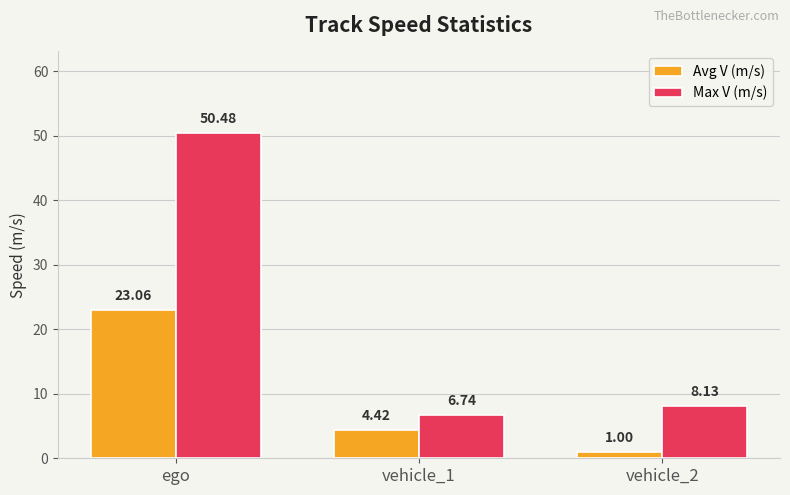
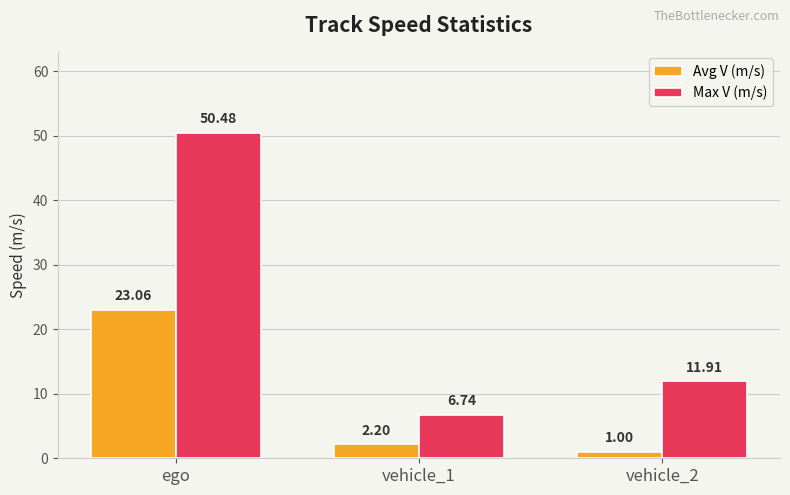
  {
    "Avg V (m/s)": {
      "ego": 23.06,
-     "vehicle_1": 4.42,
+     "vehicle_1": 2.20,
      "vehicle_2": 1.00
    },
    "Max V (m/s)": {
      "ego": 50.48,
      "vehicle_1": 6.74,
-     "vehicle_2": 8.13
+     "vehicle_2": 11.91
    }
  }
